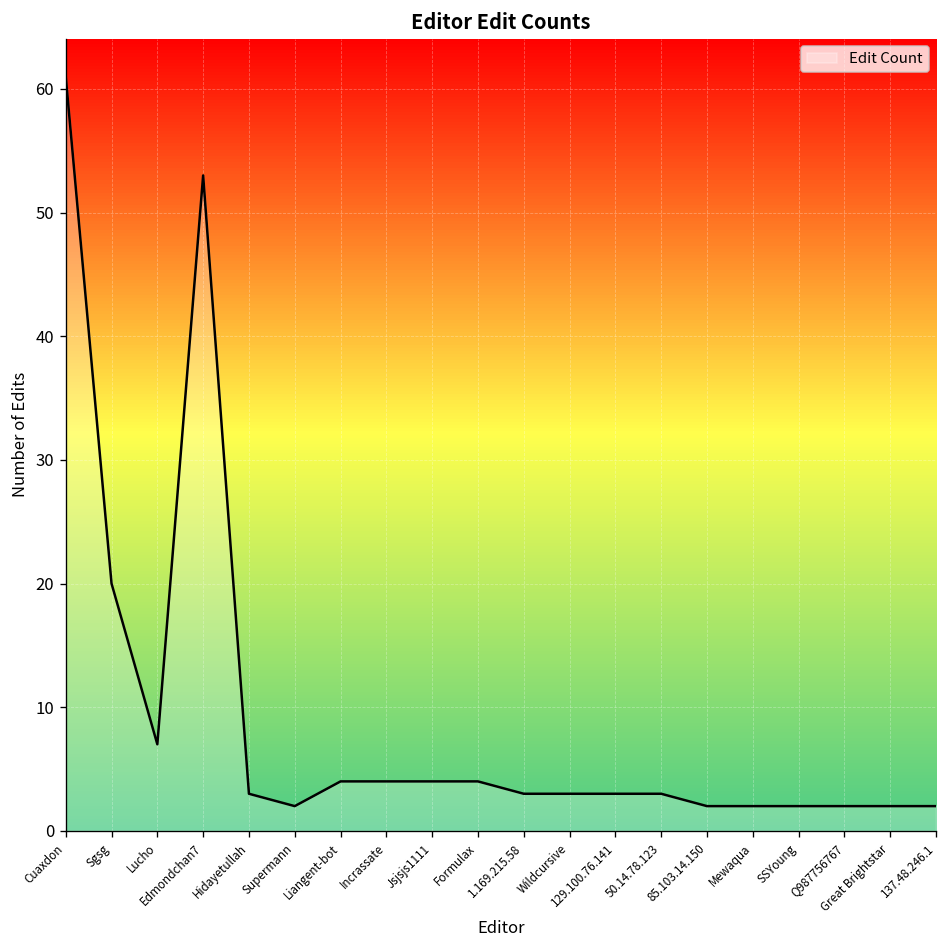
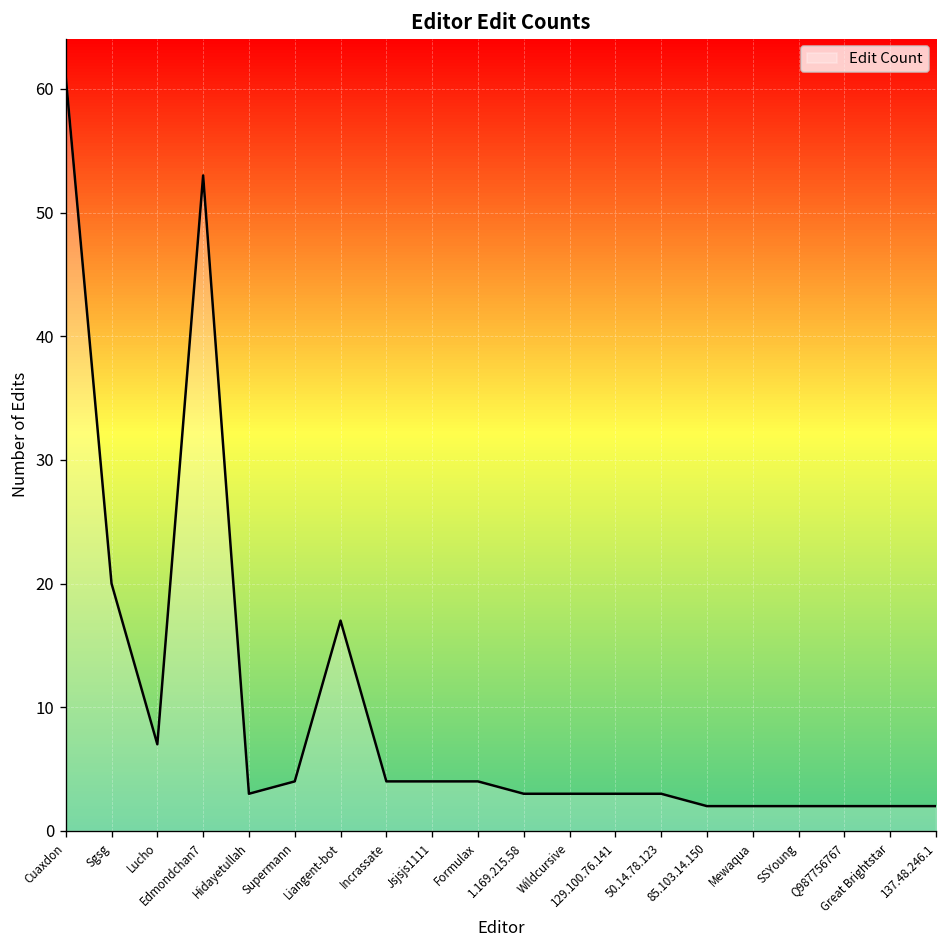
  {
    "Cuaxdon": 61,
    "Sgsg": 20,
    "Lucho": 7,
    "Edmondchan7": 53,
    "Hidayetullah": 3,
-   "Supermann": 2,
-   "Liangent-bot": 4,
+   "Supermann": 4,
+   "Liangent-bot": 17,
    "Incrassate": 4,
    "Jsjsjs1111": 4,
    "Formulax": 4,
    "1.169.215.58": 3,
    "Wildcursive": 3,
    "129.100.76.141": 3,
    "50.14.78.123": 3,
    "85.103.14.150": 2,
    "Mewaqua": 2,
    "SSYoung": 2,
    "Q987756767": 2,
    "Great Brightstar": 2,
    "137.48.246.1": 2
  }
